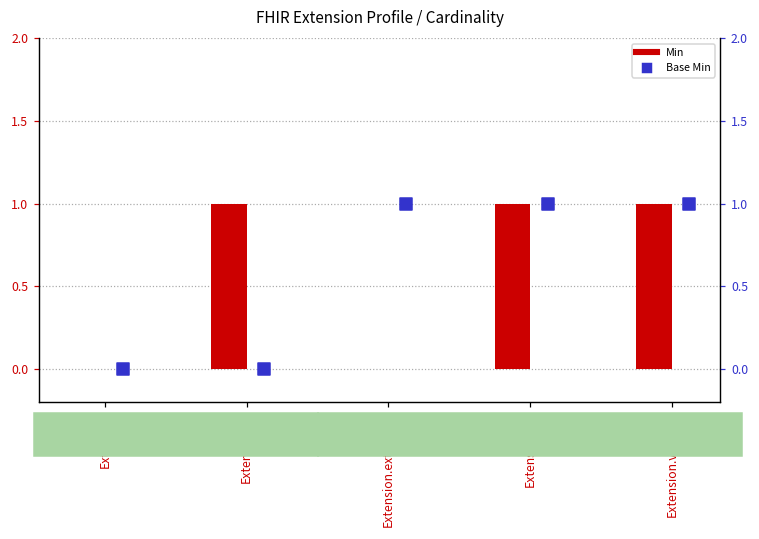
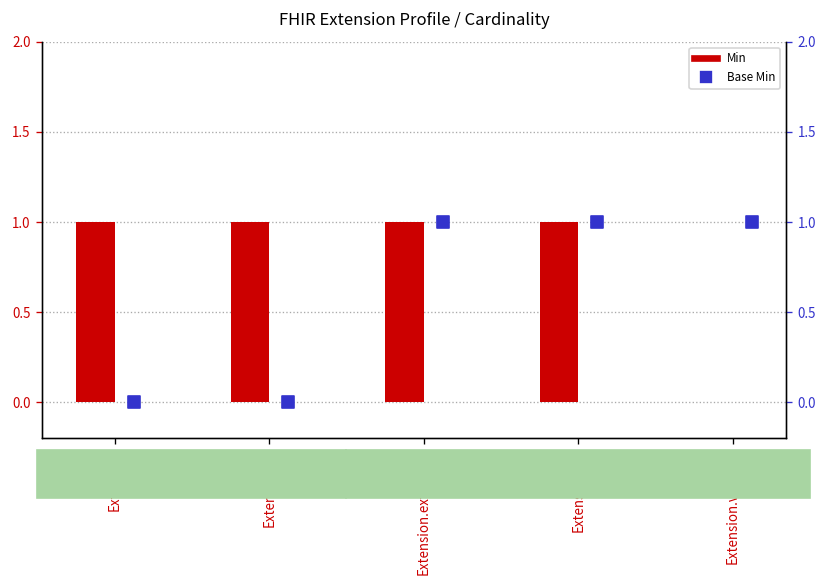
  {
    "Min": {
-     "Extension": 0,
+     "Extension": 1,
      "Extension.id": 1,
-     "Extension.extension": 0,
+     "Extension.extension": 1,
      "Extension.url": 1,
-     "Extension.value[x]": 1
+     "Extension.value[x]": 0
    }
  }
